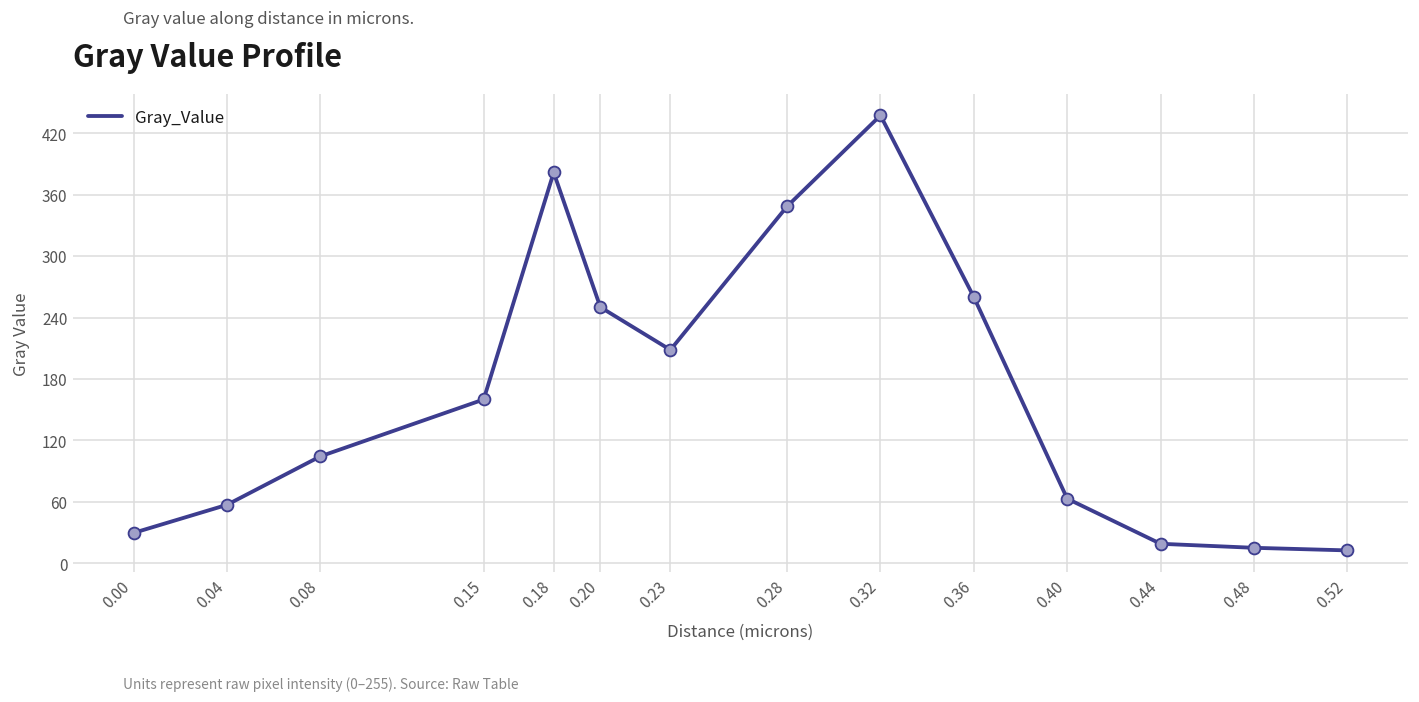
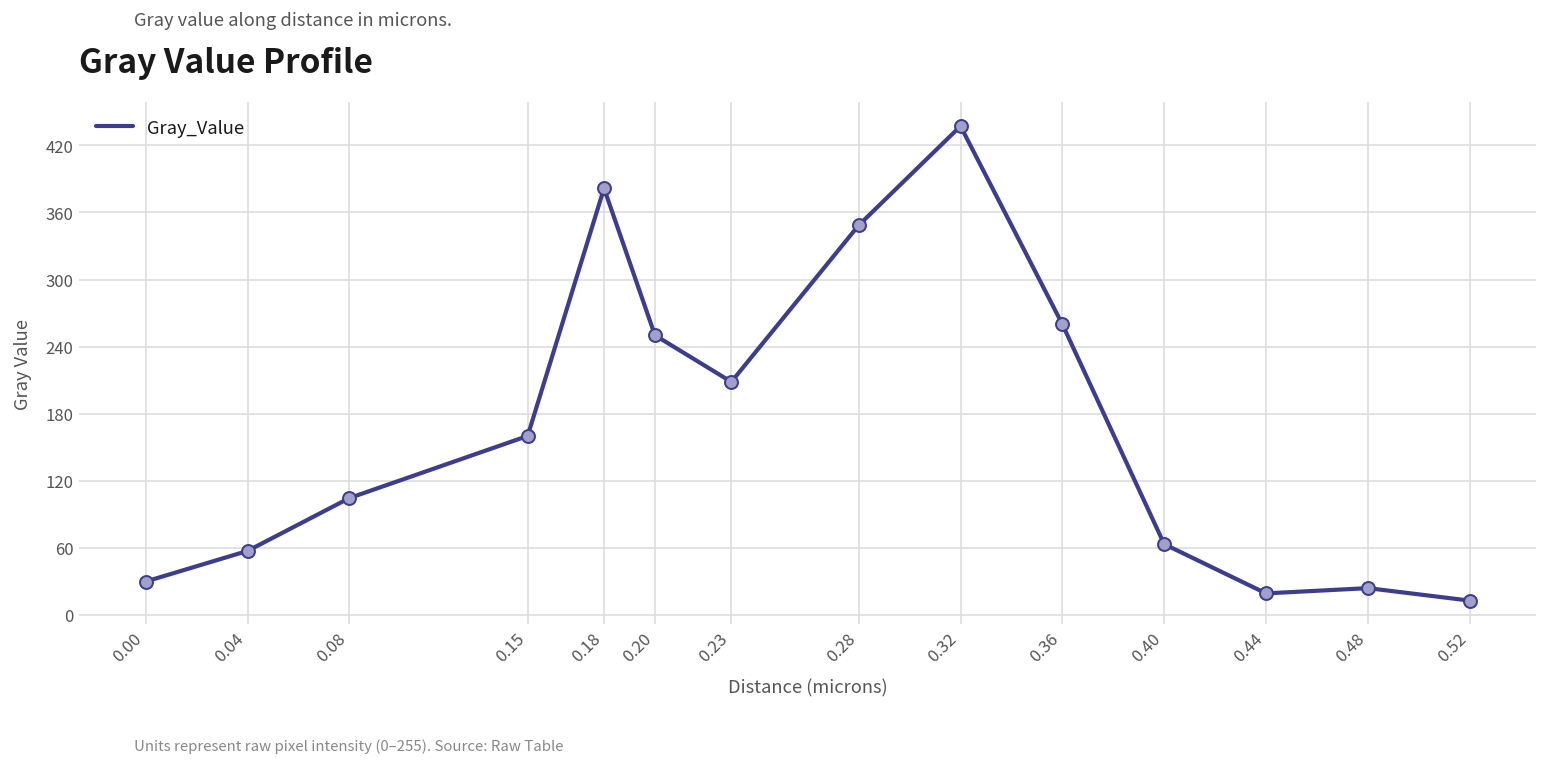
  {
    "0.00": 30,
    "0.04": 60,
    "0.08": 100,
    "0.15": 160,
    "0.18": 380,
    "0.20": 250,
    "0.23": 210,
    "0.28": 350,
    "0.32": 440,
    "0.36": 260,
    "0.40": 60,
    "0.44": 20,
-   "0.48": 15,
+   "0.48": 24,
    "0.52": 10
  }
